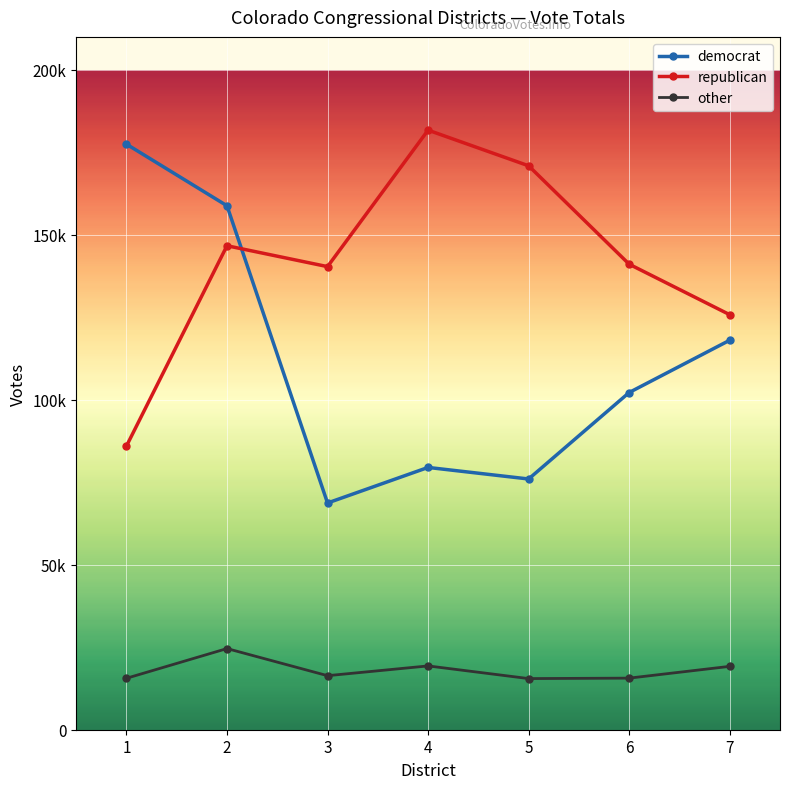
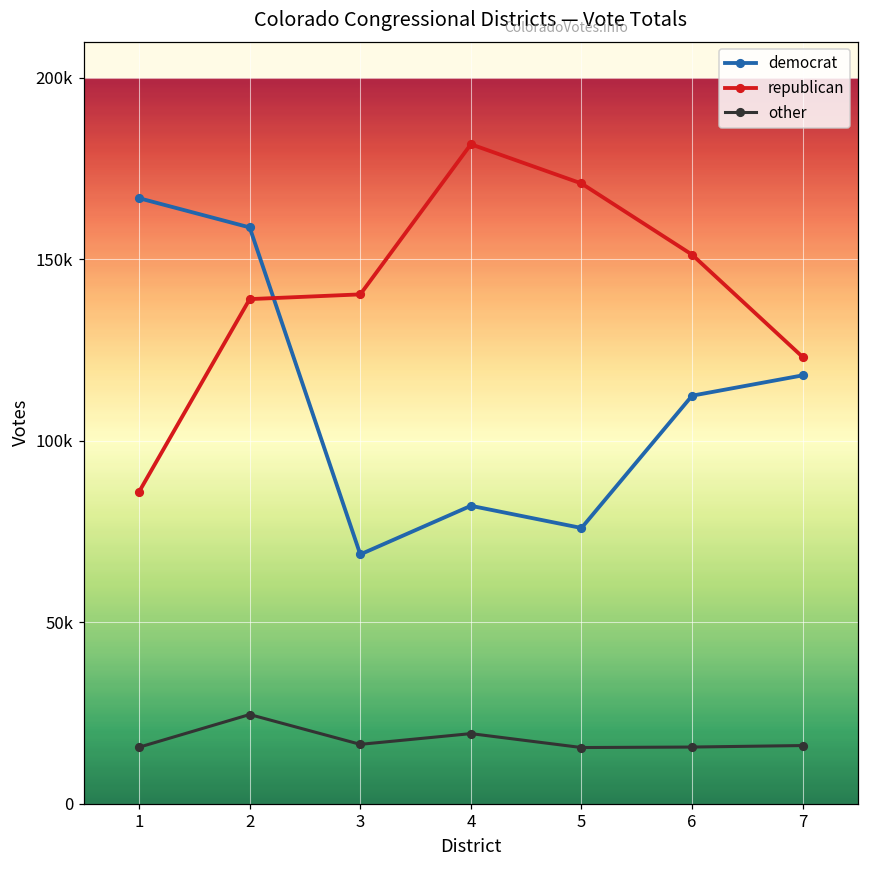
  {
    "democrat": {
-     "1": 177000,
+     "1": 167000,
      "2": 159000,
      "3": 69000,
-     "4": 80000,
+     "4": 82000,
      "5": 76000,
-     "6": 102000,
+     "6": 112000,
      "7": 118000
    },
    "republican": {
      "1": 86000,
-     "2": 147000,
+     "2": 139000,
      "3": 140000,
      "4": 182000,
      "5": 171000,
-     "6": 141000,
-     "7": 126000
+     "6": 151000,
+     "7": 123000
    },
    "other": {
      "1": 16000,
      "2": 25000,
      "3": 16000,
      "4": 19000,
      "5": 16000,
      "6": 16000,
-     "7": 19000
+     "7": 16000
    }
  }
